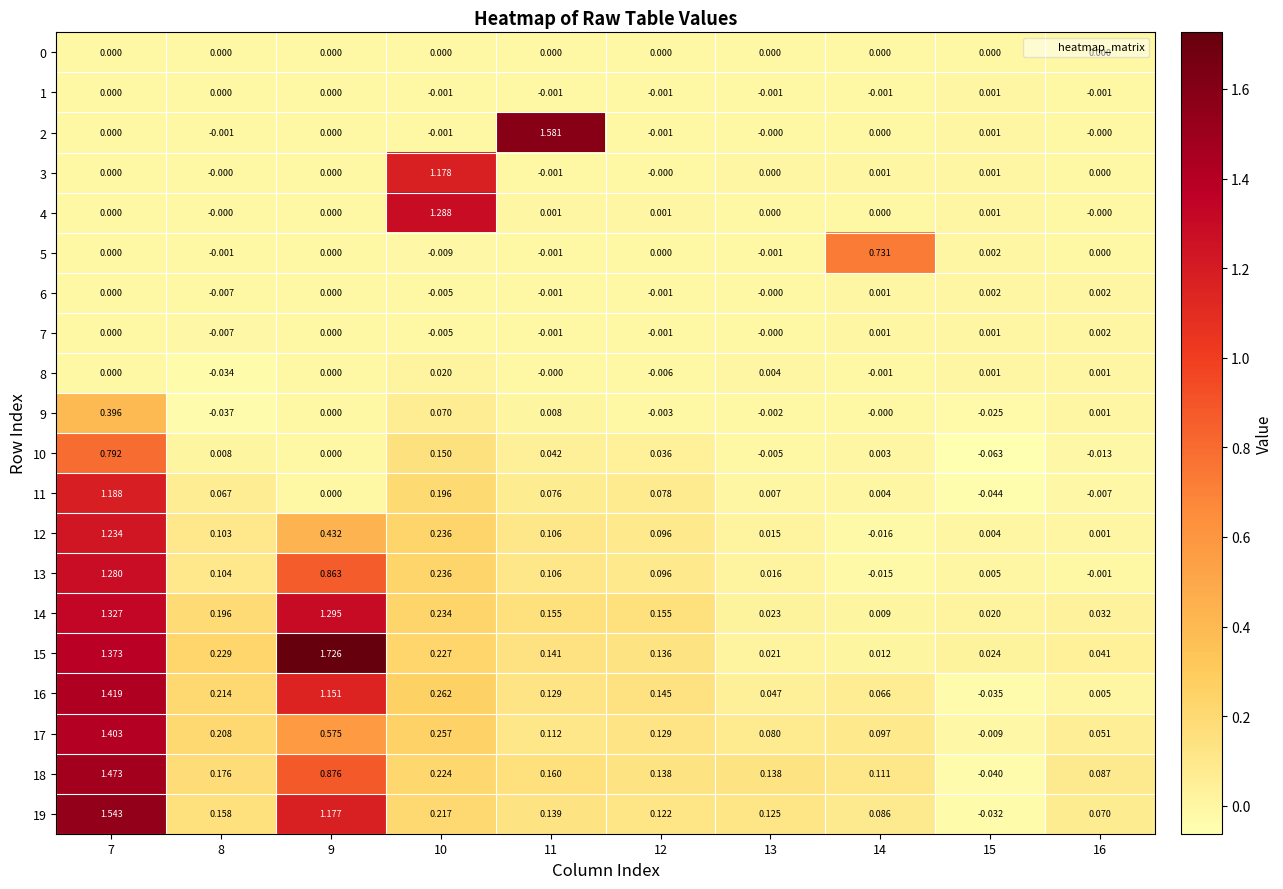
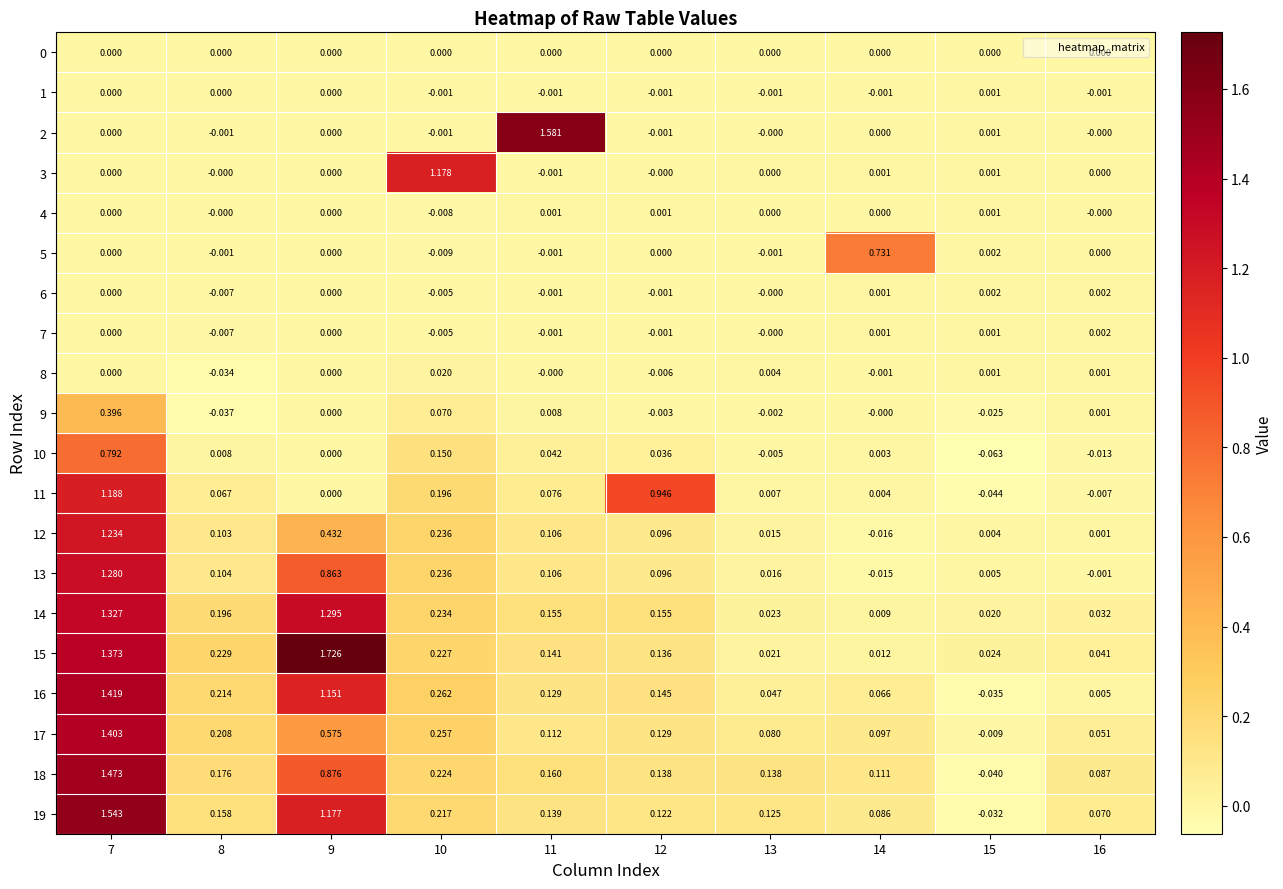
  {
    "0": {
      "7": 0.000,
      "8": 0.000,
      "9": 0.000,
      "10": 0.000,
      "11": 0.000,
      "12": 0.000,
      "13": 0.000,
      "14": 0.000,
      "15": 0.000
    },
    "1": {
      "7": 0.000,
      "8": 0.000,
      "9": 0.000,
      "10": -0.001,
      "11": -0.001,
      "12": -0.001,
      "13": -0.001,
      "14": -0.001,
      "15": 0.001,
      "16": -0.001
    },
    "2": {
      "7": 0.000,
      "8": -0.001,
      "9": 0.000,
      "10": -0.001,
      "11": 1.581,
      "12": -0.001,
      "13": -0.000,
      "14": 0.000,
      "15": 0.001,
      "16": -0.000
    },
    "3": {
      "7": 0.000,
      "8": -0.000,
      "9": 0.000,
      "10": 1.178,
      "11": -0.001,
      "12": -0.000,
      "13": 0.000,
      "14": 0.001,
      "15": 0.001,
      "16": 0.000
    },
    "4": {
      "7": 0.000,
      "8": -0.000,
      "9": 0.000,
-     "10": 1.288,
+     "10": -0.008,
      "11": 0.001,
      "12": 0.001,
      "13": 0.000,
      "14": 0.000,
      "15": 0.001,
      "16": -0.000
    },
    "5": {
      "7": 0.000,
      "8": -0.001,
      "9": 0.000,
      "10": -0.009,
      "11": -0.001,
      "12": 0.000,
      "13": -0.001,
      "14": 0.731,
      "15": 0.002,
      "16": 0.000
    },
    "6": {
      "7": 0.000,
      "8": -0.007,
      "9": 0.000,
      "10": -0.005,
      "11": -0.001,
      "12": -0.001,
      "13": -0.000,
      "14": 0.001,
      "15": 0.002,
      "16": 0.002
    },
    "7": {
      "7": 0.000,
      "8": -0.007,
      "9": 0.000,
      "10": -0.005,
      "11": -0.001,
      "12": -0.001,
      "13": -0.000,
      "14": 0.001,
      "15": 0.001,
      "16": 0.002
    },
    "8": {
      "7": 0.000,
      "8": -0.034,
      "9": 0.000,
      "10": 0.020,
      "11": -0.000,
      "12": -0.006,
      "13": 0.004,
      "14": -0.001,
      "15": 0.001,
      "16": 0.001
    },
    "9": {
      "7": 0.396,
      "8": -0.037,
      "9": 0.000,
      "10": 0.070,
      "11": 0.008,
      "12": -0.003,
      "13": -0.002,
      "14": -0.000,
      "15": -0.025,
      "16": 0.001
    },
    "10": {
      "7": 0.792,
      "8": 0.008,
      "9": 0.000,
      "10": 0.150,
      "11": 0.042,
      "12": 0.036,
      "13": -0.005,
      "14": 0.003,
      "15": -0.063,
      "16": -0.013
    },
    "11": {
      "7": 1.188,
      "8": 0.067,
      "9": 0.000,
      "10": 0.196,
      "11": 0.076,
-     "12": 0.078,
+     "12": 0.946,
      "13": 0.007,
      "14": 0.004,
      "15": -0.044,
      "16": -0.007
    },
    "12": {
      "7": 1.234,
      "8": 0.103,
      "9": 0.432,
      "10": 0.236,
      "11": 0.106,
      "12": 0.096,
      "13": 0.015,
      "14": -0.016,
      "15": 0.004,
      "16": 0.001
    },
    "13": {
      "7": 1.280,
      "8": 0.104,
      "9": 0.863,
      "10": 0.236,
      "11": 0.106,
      "12": 0.096,
      "13": 0.016,
      "14": -0.015,
      "15": 0.005,
      "16": -0.001
    },
    "14": {
      "7": 1.327,
      "8": 0.196,
      "9": 1.295,
      "10": 0.234,
      "11": 0.155,
      "12": 0.155,
      "13": 0.023,
      "14": 0.009,
      "15": 0.020,
      "16": 0.032
    },
    "15": {
      "7": 1.373,
      "8": 0.229,
      "9": 1.726,
      "10": 0.227,
      "11": 0.141,
      "12": 0.136,
      "13": 0.021,
      "14": 0.012,
      "15": 0.024,
      "16": 0.041
    },
    "16": {
      "7": 1.419,
      "8": 0.214,
      "9": 1.151,
      "10": 0.262,
      "11": 0.129,
      "12": 0.145,
      "13": 0.047,
      "14": 0.066,
      "15": -0.035,
      "16": 0.005
    },
    "17": {
      "7": 1.403,
      "8": 0.208,
      "9": 0.575,
      "10": 0.257,
      "11": 0.112,
      "12": 0.129,
      "13": 0.080,
      "14": 0.097,
      "15": -0.009,
      "16": 0.051
    },
    "18": {
      "7": 1.473,
      "8": 0.176,
      "9": 0.876,
      "10": 0.224,
      "11": 0.160,
      "12": 0.138,
      "13": 0.138,
      "14": 0.111,
      "15": -0.040,
      "16": 0.087
    },
    "19": {
      "7": 1.543,
      "8": 0.158,
      "9": 1.177,
      "10": 0.217,
      "11": 0.139,
      "12": 0.122,
      "13": 0.125,
      "14": 0.086,
      "15": -0.032,
      "16": 0.070
    }
  }
